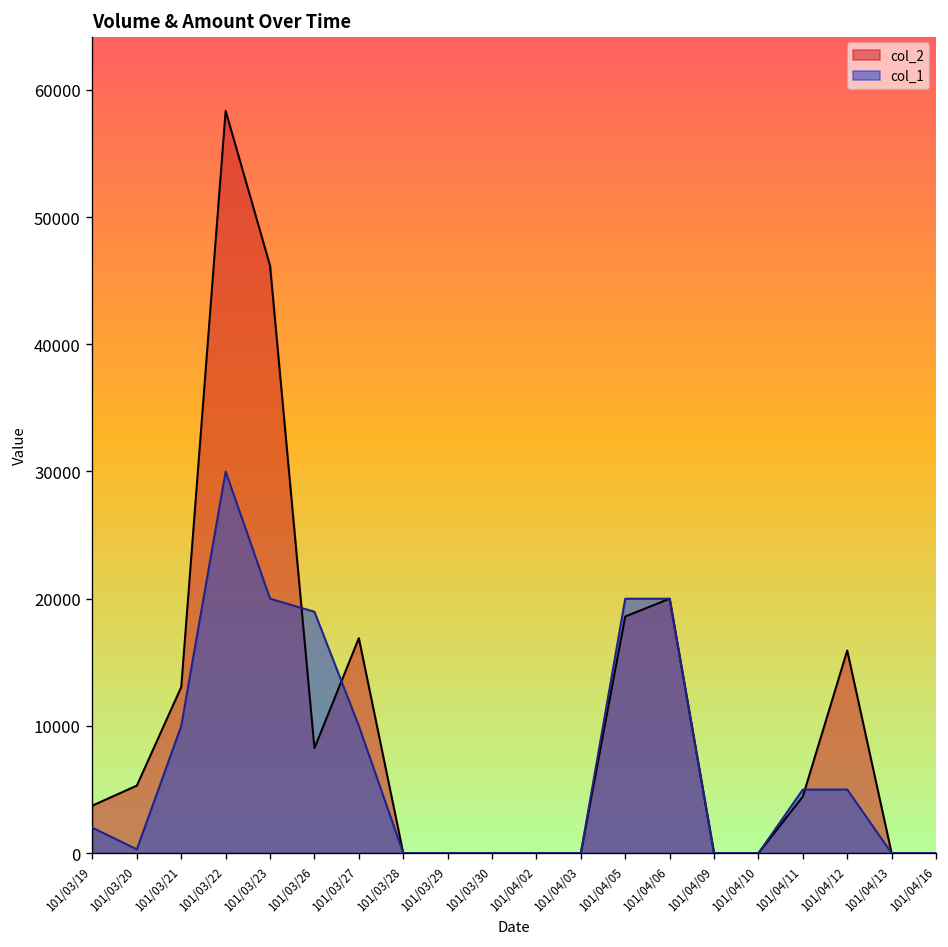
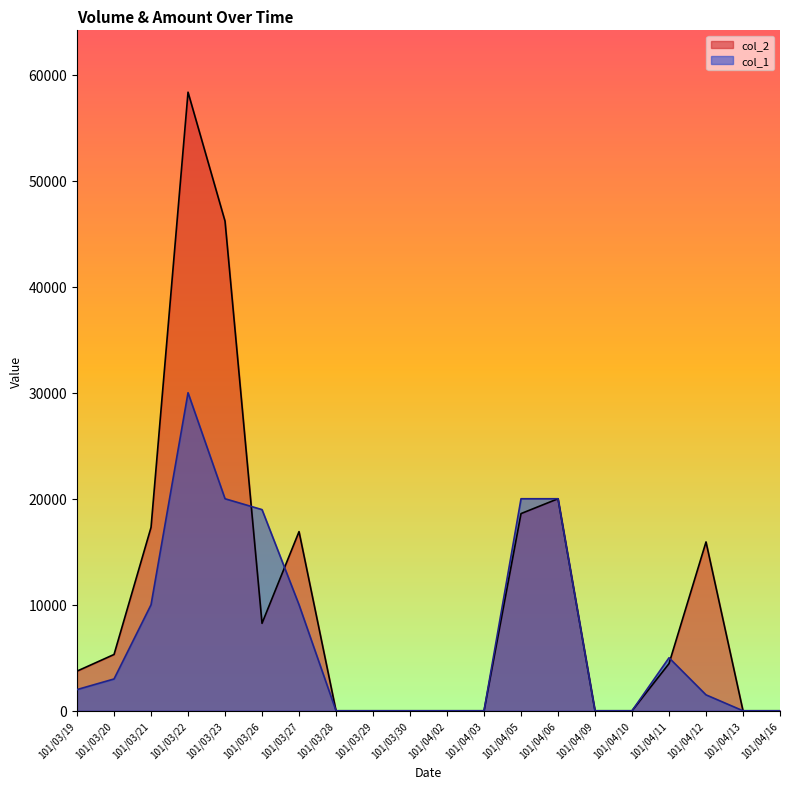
  {
    "col_2": {
      "101/03/19": 3700,
      "101/03/20": 5300,
-     "101/03/21": 13100,
+     "101/03/21": 17300,
      "101/03/22": 58400,
      "101/03/23": 46200,
      "101/03/26": 8300,
      "101/03/27": 16900,
      "101/04/05": 18600,
      "101/04/11": 4500,
      "101/04/12": 15900
    },
    "col_1": {
      "101/03/19": 2000,
-     "101/03/20": 300,
+     "101/03/20": 3000,
      "101/03/21": 10000,
      "101/03/22": 30000,
      "101/03/23": 20000,
      "101/03/26": 19000,
      "101/03/27": 10000,
      "101/04/05": 20000,
      "101/04/11": 5000,
-     "101/04/12": 5000
+     "101/04/12": 1500
    }
  }
